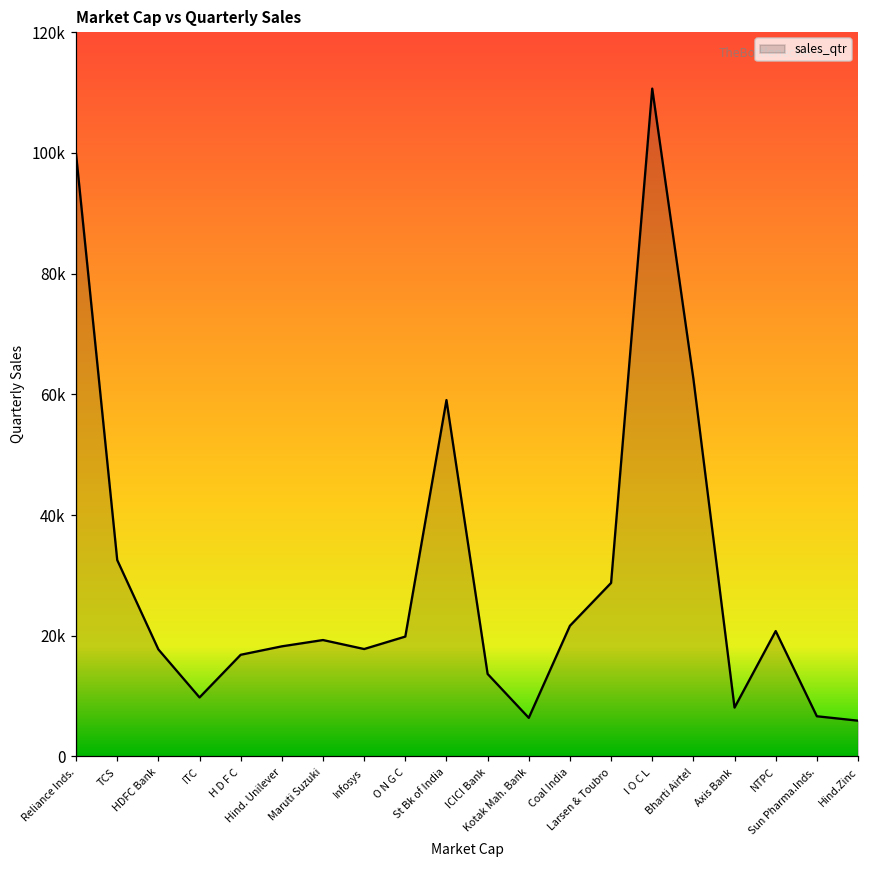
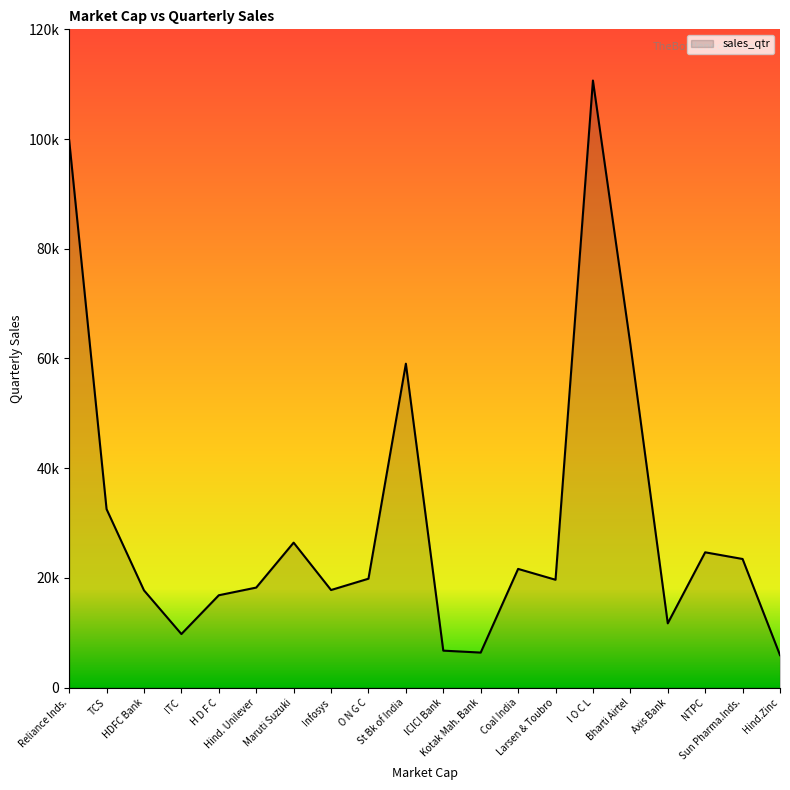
  {
    "Reliance Inds.": 100000,
    "TCS": 33000,
    "HDFC Bank": 18000,
    "ITC": 10000,
    "H D F C": 17000,
    "Hind. Unilever": 18000,
-   "Maruti Suzuki": 19000,
+   "Maruti Suzuki": 26000,
    "Infosys": 18000,
    "O N G C": 20000,
    "St Bk of India": 59000,
-   "ICICI Bank": 14000,
+   "ICICI Bank": 7000,
    "Kotak Mah. Bank": 6000,
    "Coal India": 22000,
-   "Larsen & Toubro": 29000,
+   "Larsen & Toubro": 20000,
    "I O C L": 111000,
    "Bharti Airtel": 63000,
-   "Axis Bank": 8000,
-   "NTPC": 21000,
-   "Sun Pharma.Inds.": 7000,
+   "Axis Bank": 12000,
+   "NTPC": 25000,
+   "Sun Pharma.Inds.": 23000,
    "Hind.Zinc": 6000
  }
